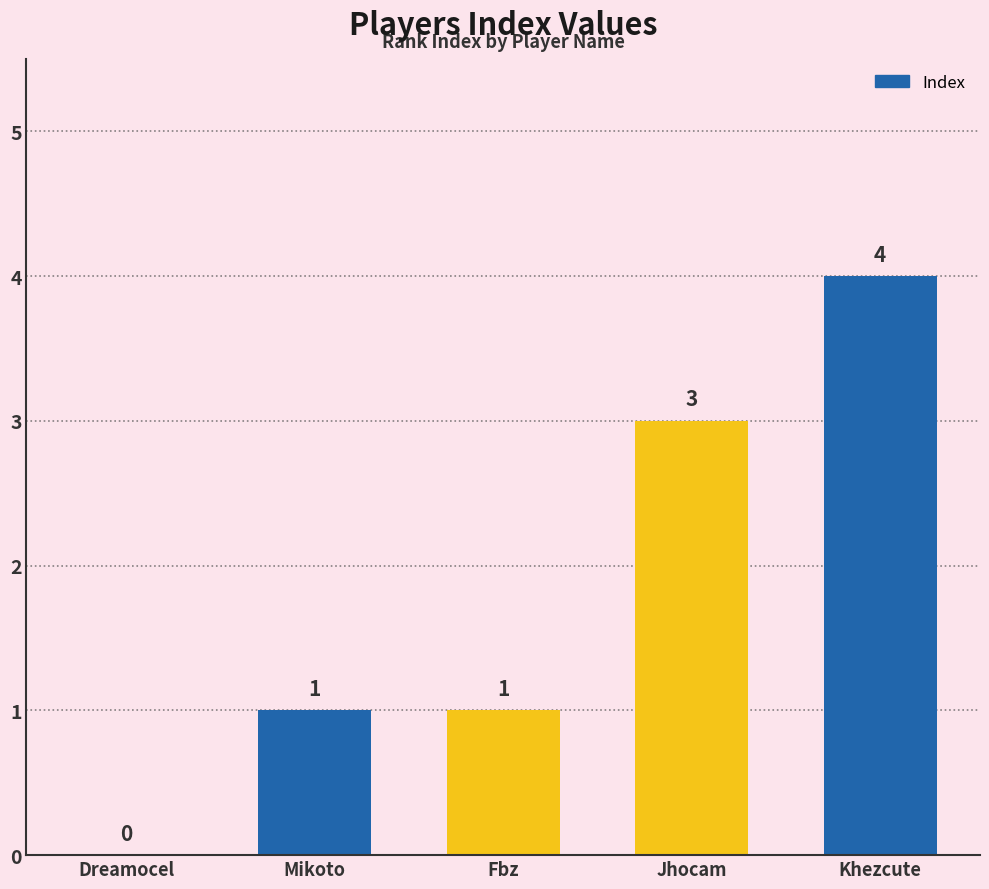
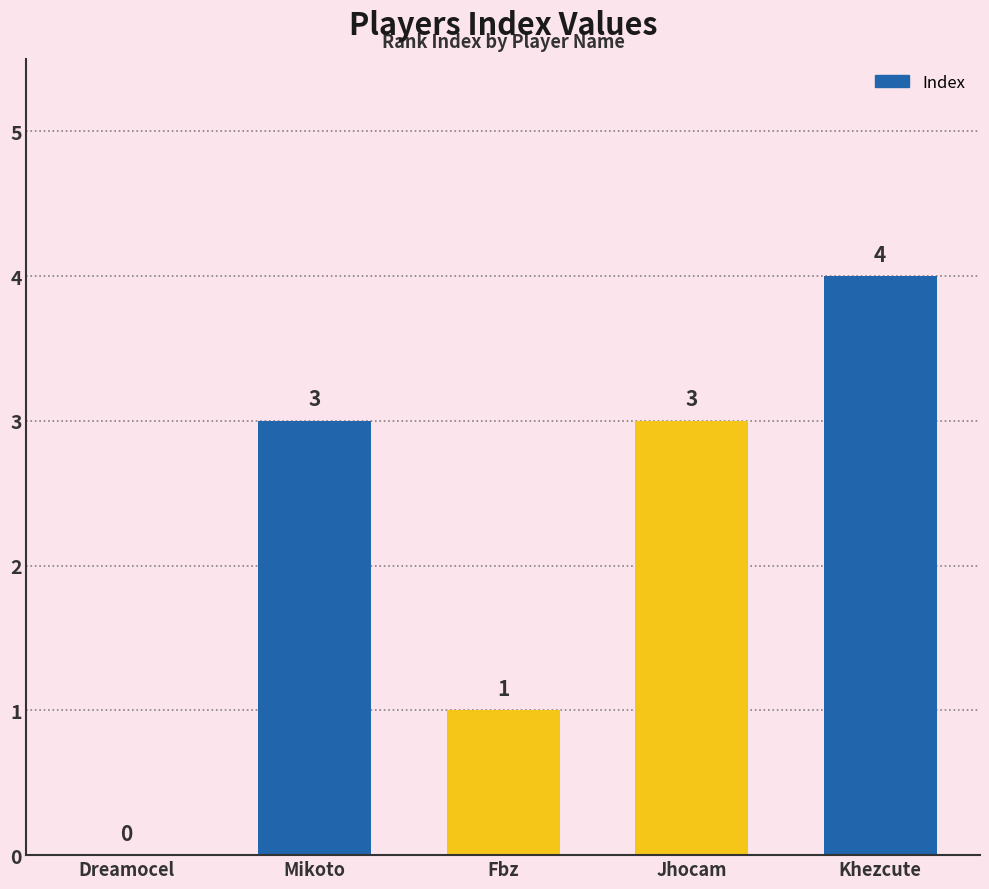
  {
    "Dreamocel": 0,
-   "Mikoto": 1,
+   "Mikoto": 3,
    "Fbz": 1,
    "Jhocam": 3,
    "Khezcute": 4
  }
